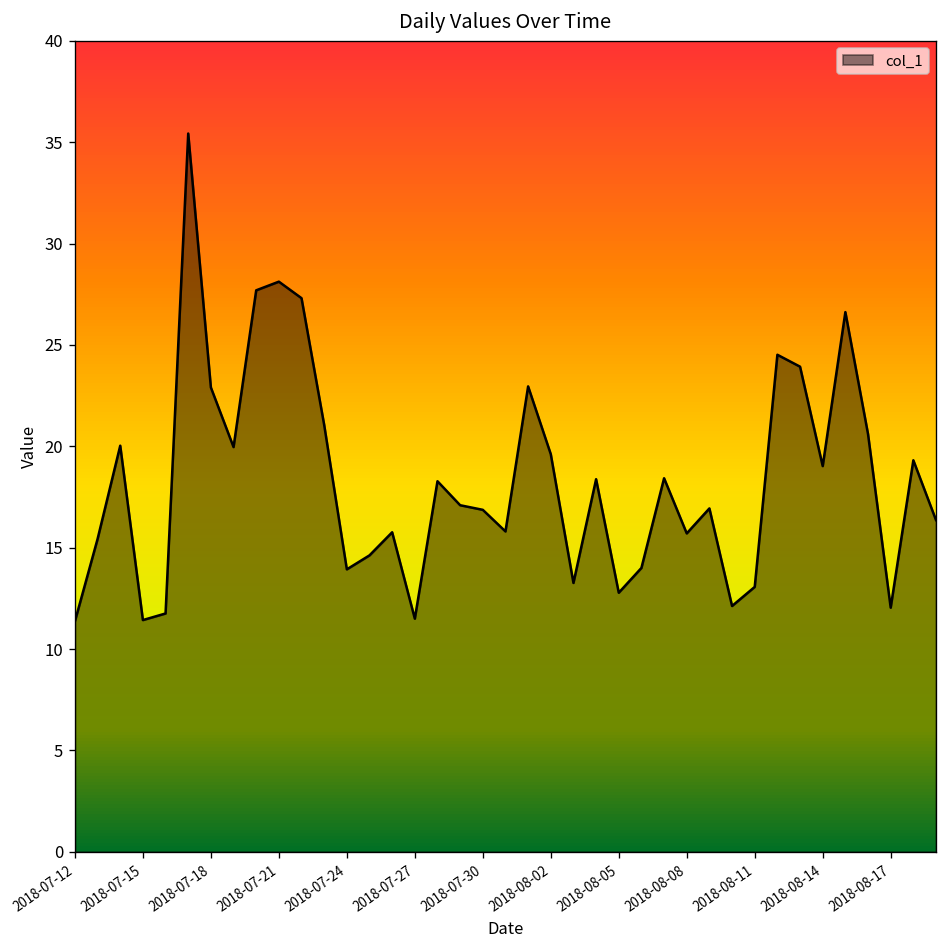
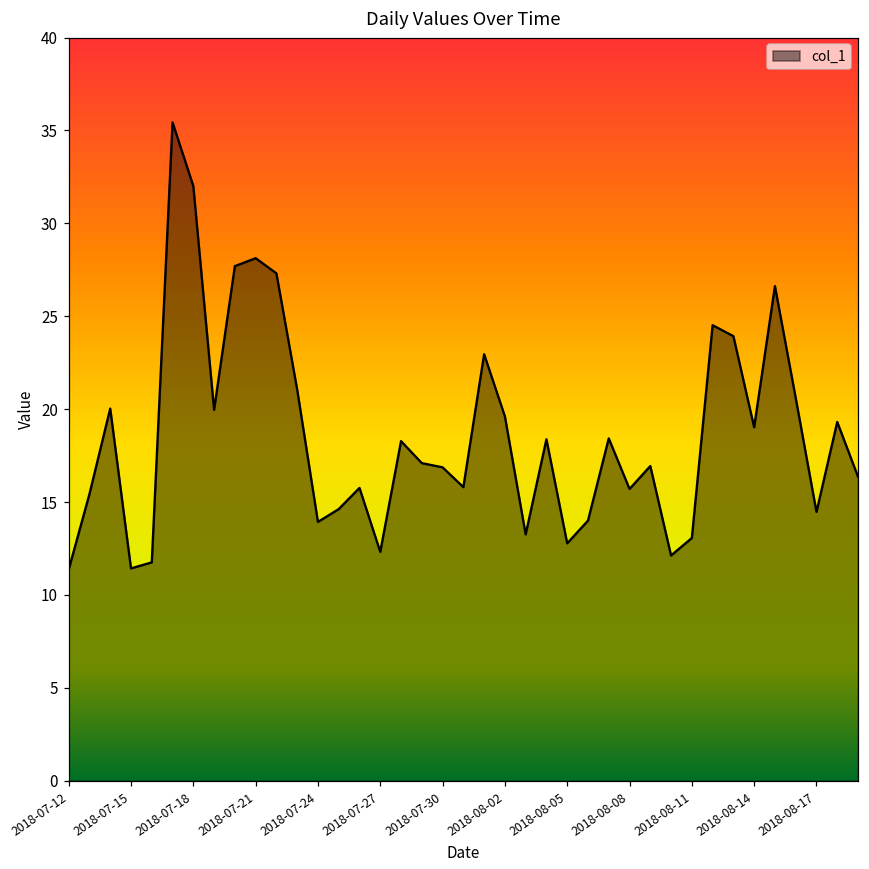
  {
    "2018-07-12": 11.4,
    "2018-07-15": 11.4,
-   "2018-07-18": 22.9,
+   "2018-07-18": 32.0,
    "2018-07-21": 28.1,
    "2018-07-24": 13.9,
-   "2018-07-27": 11.5,
+   "2018-07-27": 12.3,
    "2018-07-30": 16.9,
    "2018-08-02": 19.6,
    "2018-08-05": 12.8,
    "2018-08-08": 15.7,
    "2018-08-11": 13.1,
    "2018-08-14": 19.0,
-   "2018-08-17": 12.0
+   "2018-08-17": 14.5
  }
